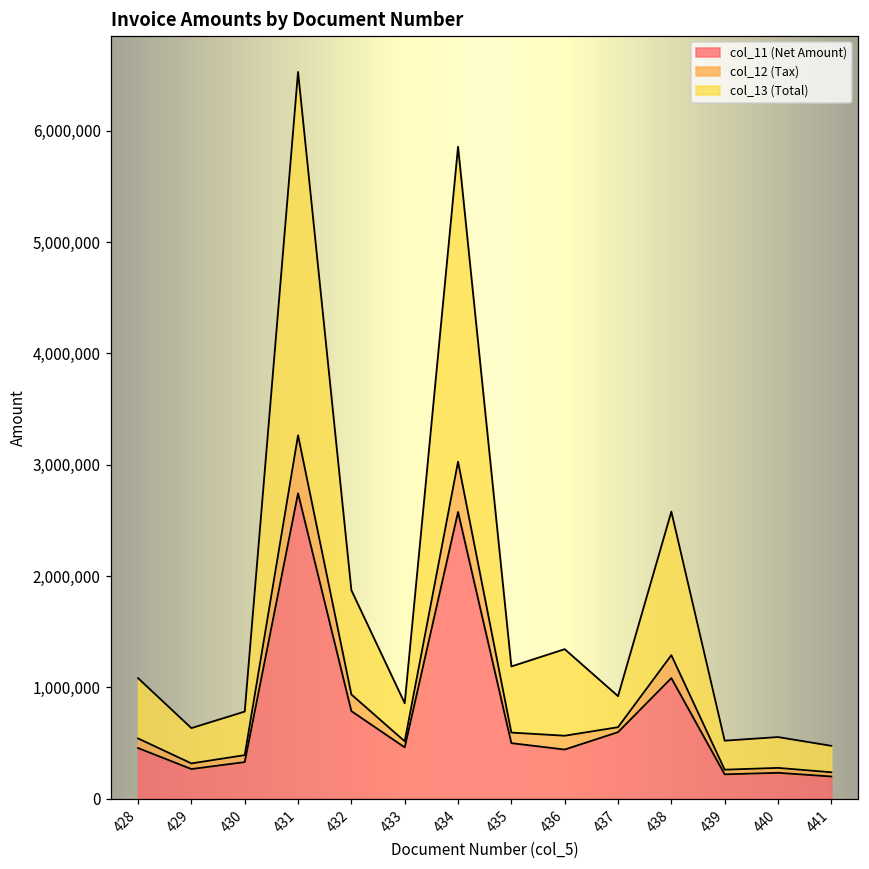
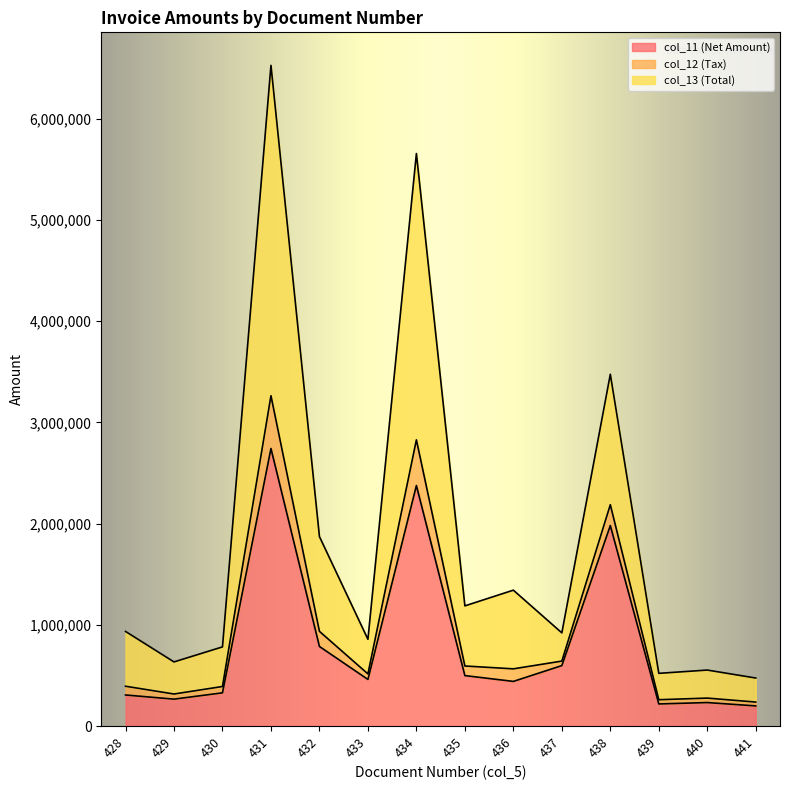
  {
    "col_11 (Net Amount)": {
-     "428": "460,000",
+     "428": "310,000",
      "429": "270,000",
      "430": "330,000",
      "431": "2,740,000",
      "432": "790,000",
      "433": "460,000",
-     "434": "2,580,000",
+     "434": "2,380,000",
      "435": "500,000",
      "436": "440,000",
      "437": "600,000",
-     "438": "1,080,000",
+     "438": "1,980,000",
      "439": "220,000",
      "440": "230,000",
      "441": "200,000"
    }
  }
